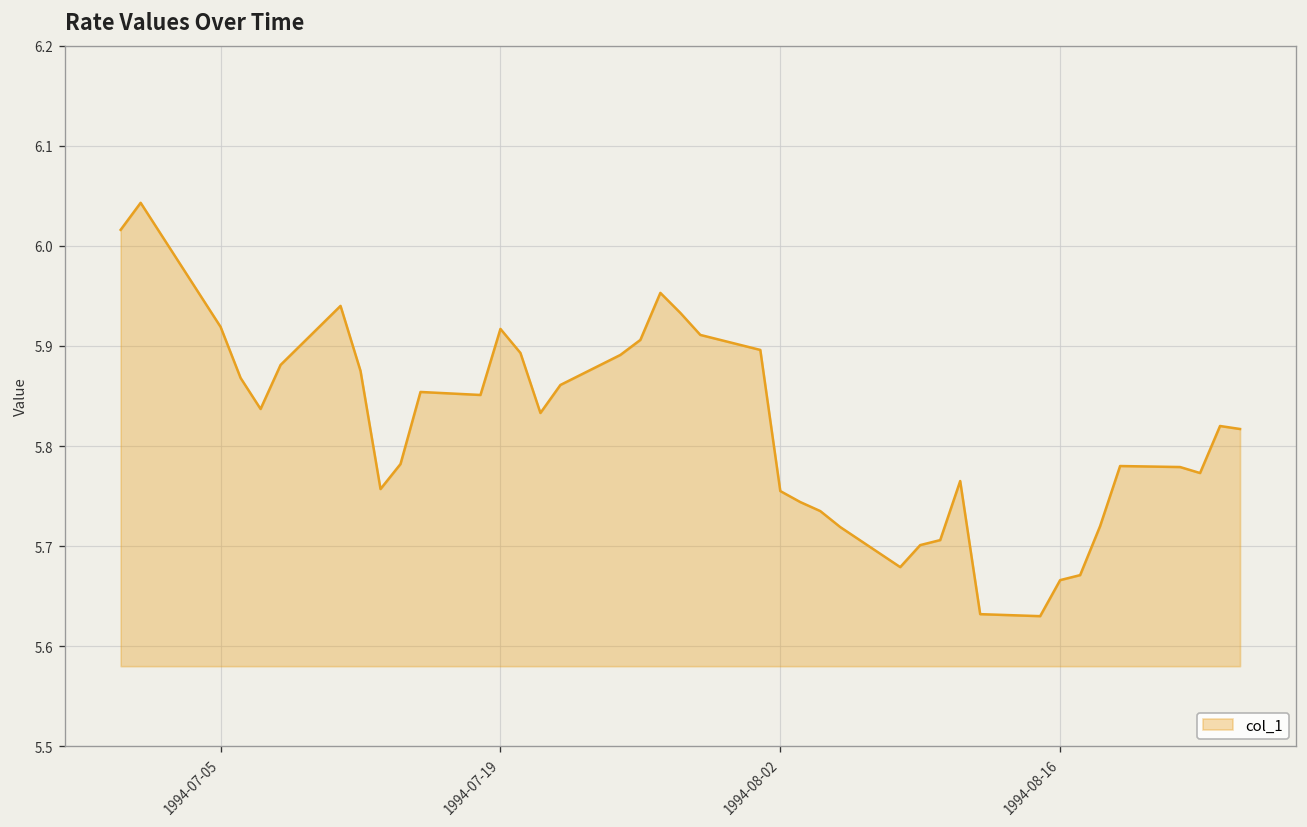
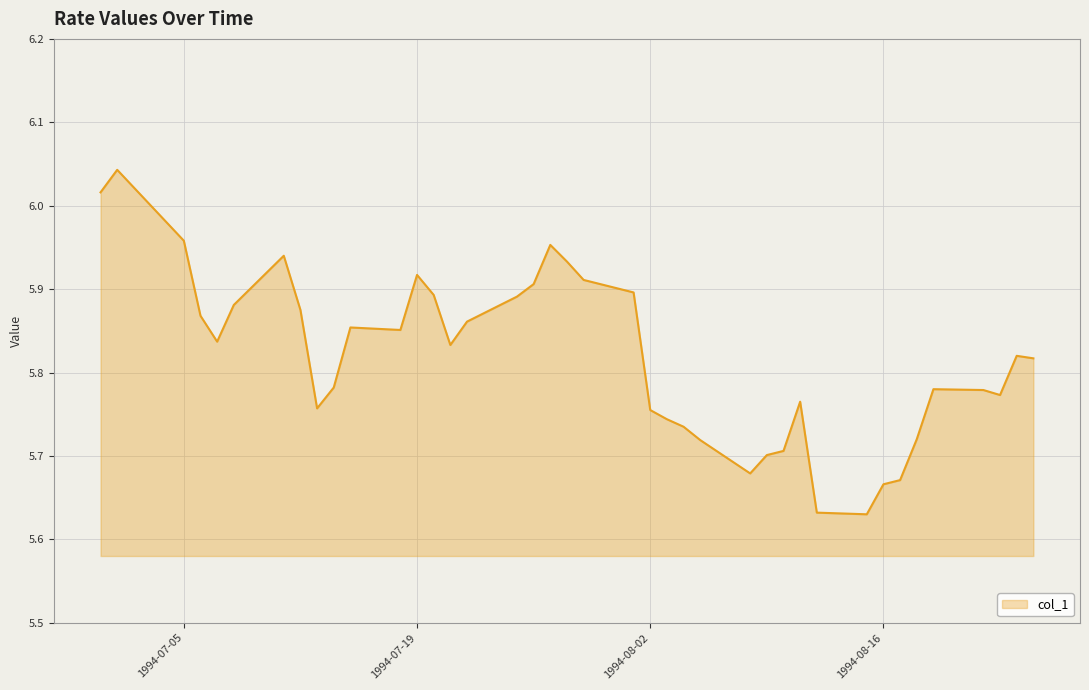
  {
-   "1994-07-05": 5.92,
+   "1994-07-05": 5.96,
    "1994-07-19": 5.92,
    "1994-08-02": 5.76,
    "1994-08-16": 5.67
  }
